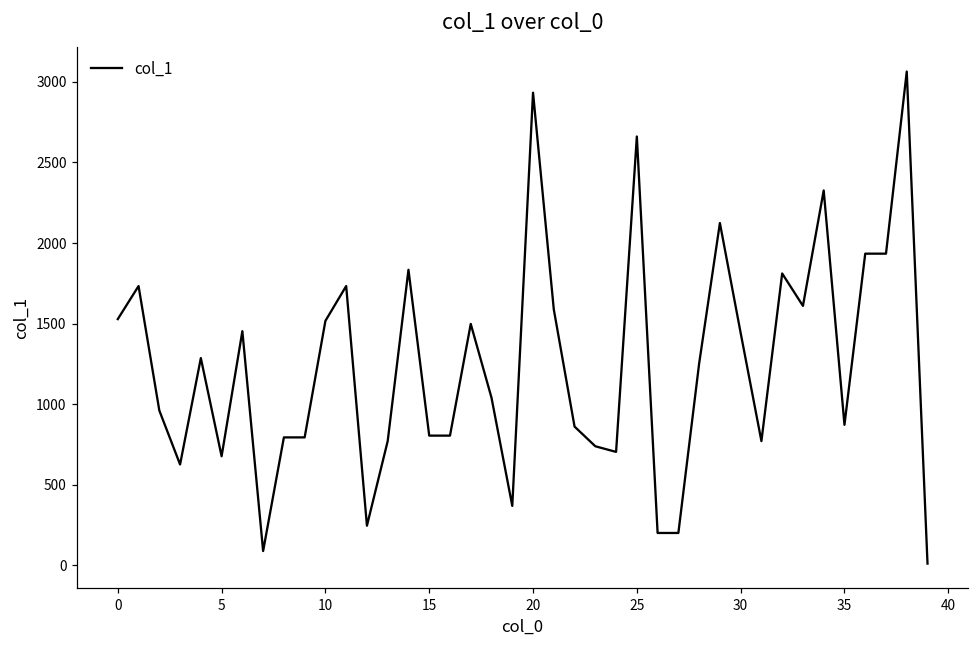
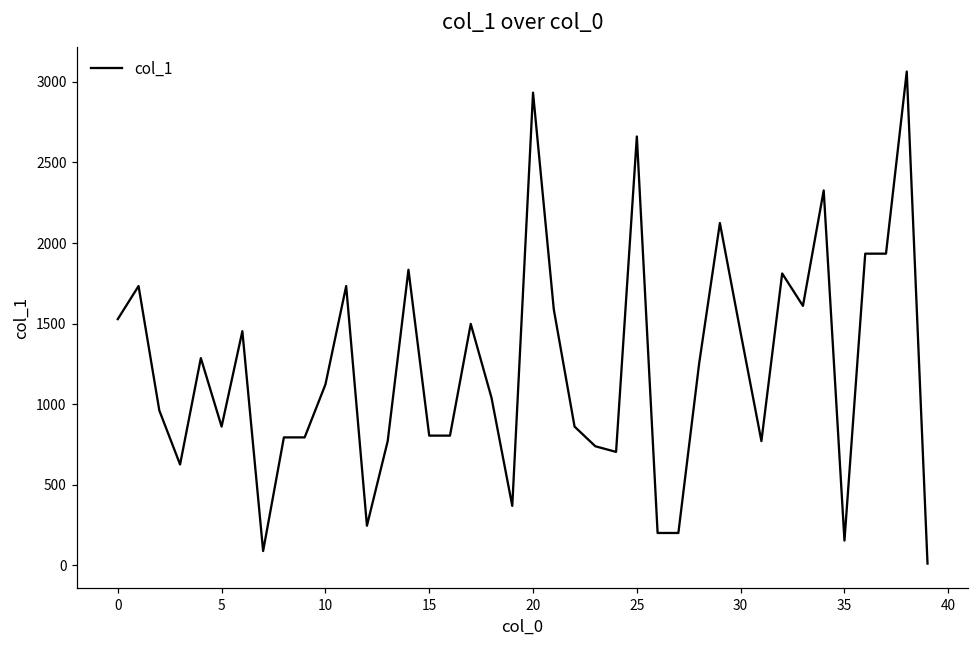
  {
    "0": 1530,
-   "5": 680,
-   "10": 1520,
+   "5": 860,
+   "10": 1120,
    "15": 810,
    "20": 2930,
    "25": 2660,
    "30": 1440,
-   "35": 870
+   "35": 150
  }
